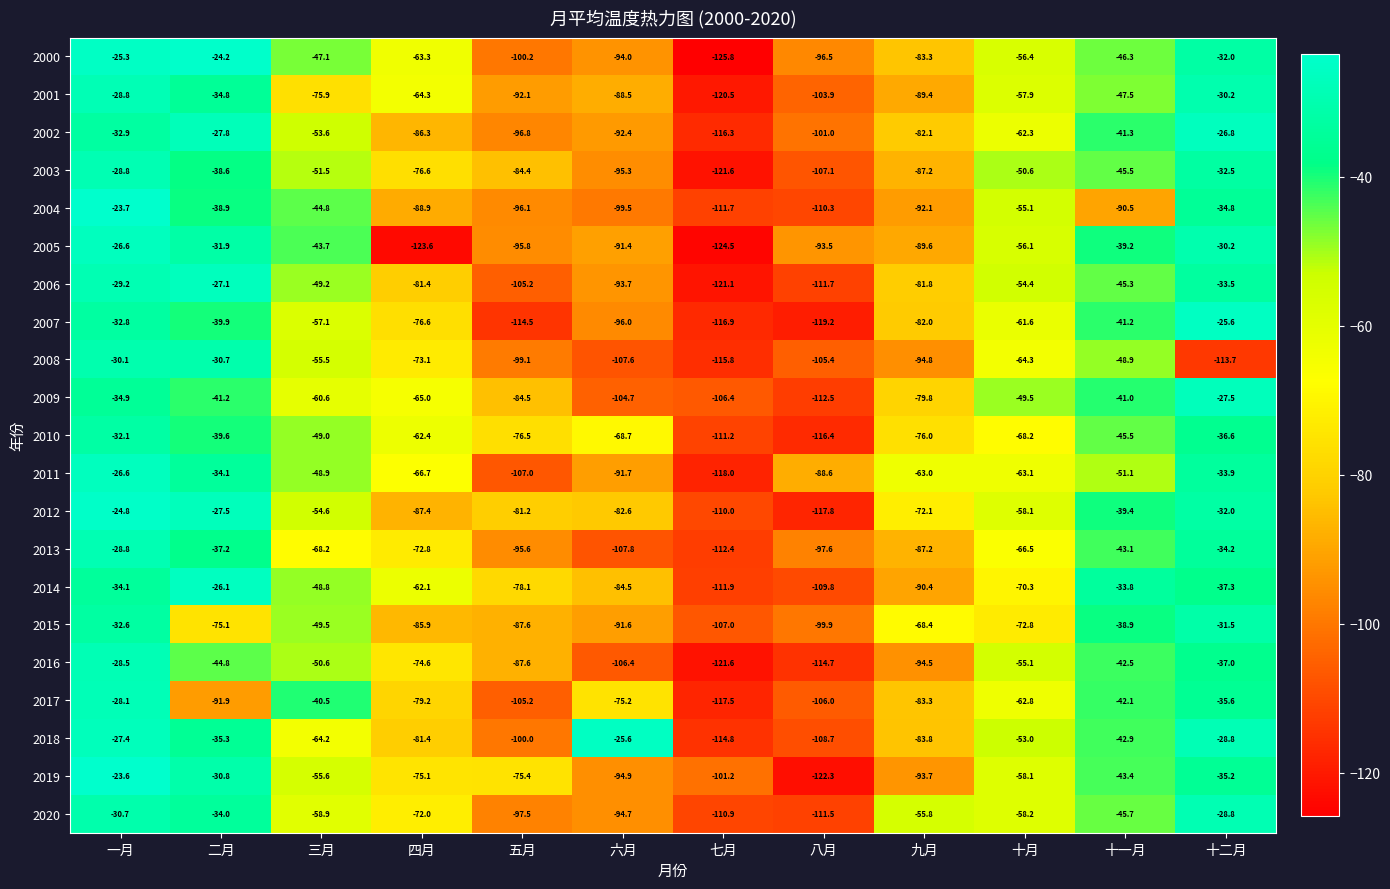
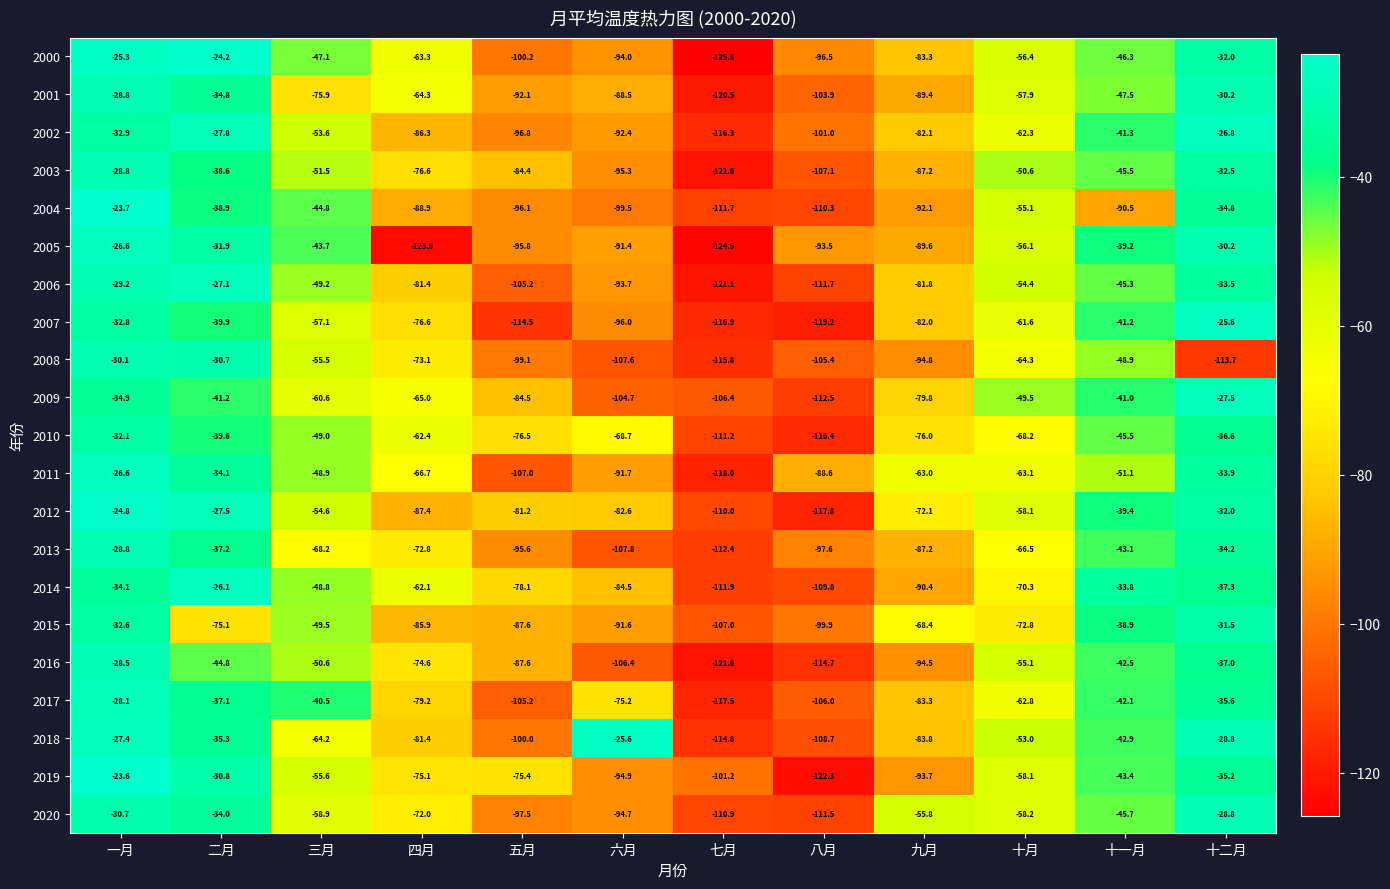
  {
    "2017": {
      "一月": -28.1,
-     "二月": -91.9,
+     "二月": -37.1,
      "三月": -40.5,
      "四月": -79.2,
      "五月": -105.2,
      "六月": -75.2,
      "七月": -117.5,
      "八月": -106.0,
      "九月": -83.3,
      "十月": -62.8,
      "十一月": -42.1,
      "十二月": -35.6
    }
  }
